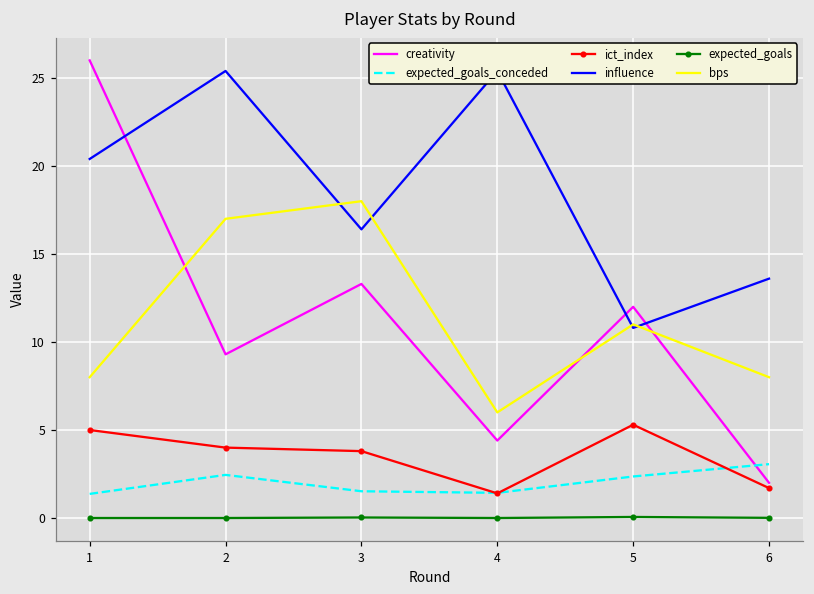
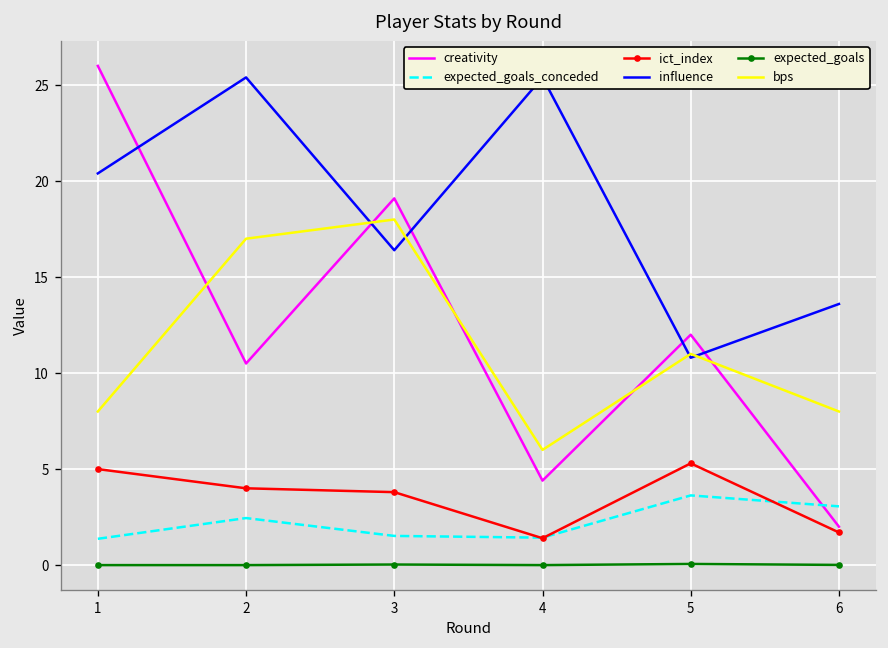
  {
    "creativity": {
      "1": 26.0,
-     "2": 9.3,
-     "3": 13.3,
+     "2": 10.5,
+     "3": 19.1,
      "4": 4.4,
      "5": 12.0,
      "6": 2.0
    },
    "expected_goals_conceded": {
      "1": 1.4,
      "2": 2.5,
      "3": 1.5,
-     "5": 2.4,
+     "5": 3.6,
      "6": 3.1
    },
    "ict_index": {
      "1": 5.0,
      "2": 4.0,
      "3": 3.8,
      "5": 5.3,
      "6": 1.7
    },
    "influence": {
      "1": 20.4,
      "2": 25.4,
      "3": 16.4,
      "5": 10.8,
      "6": 13.6
    },
    "expected_goals": {
      "1": 0.0,
      "2": 0.0,
      "3": 0.0,
      "4": 0.0,
      "5": 0.1,
      "6": 0.0
    },
    "bps": {
      "1": 8.0,
      "2": 17.0,
      "3": 18.0,
      "4": 6.0,
      "5": 11.0,
      "6": 8.0
    }
  }
